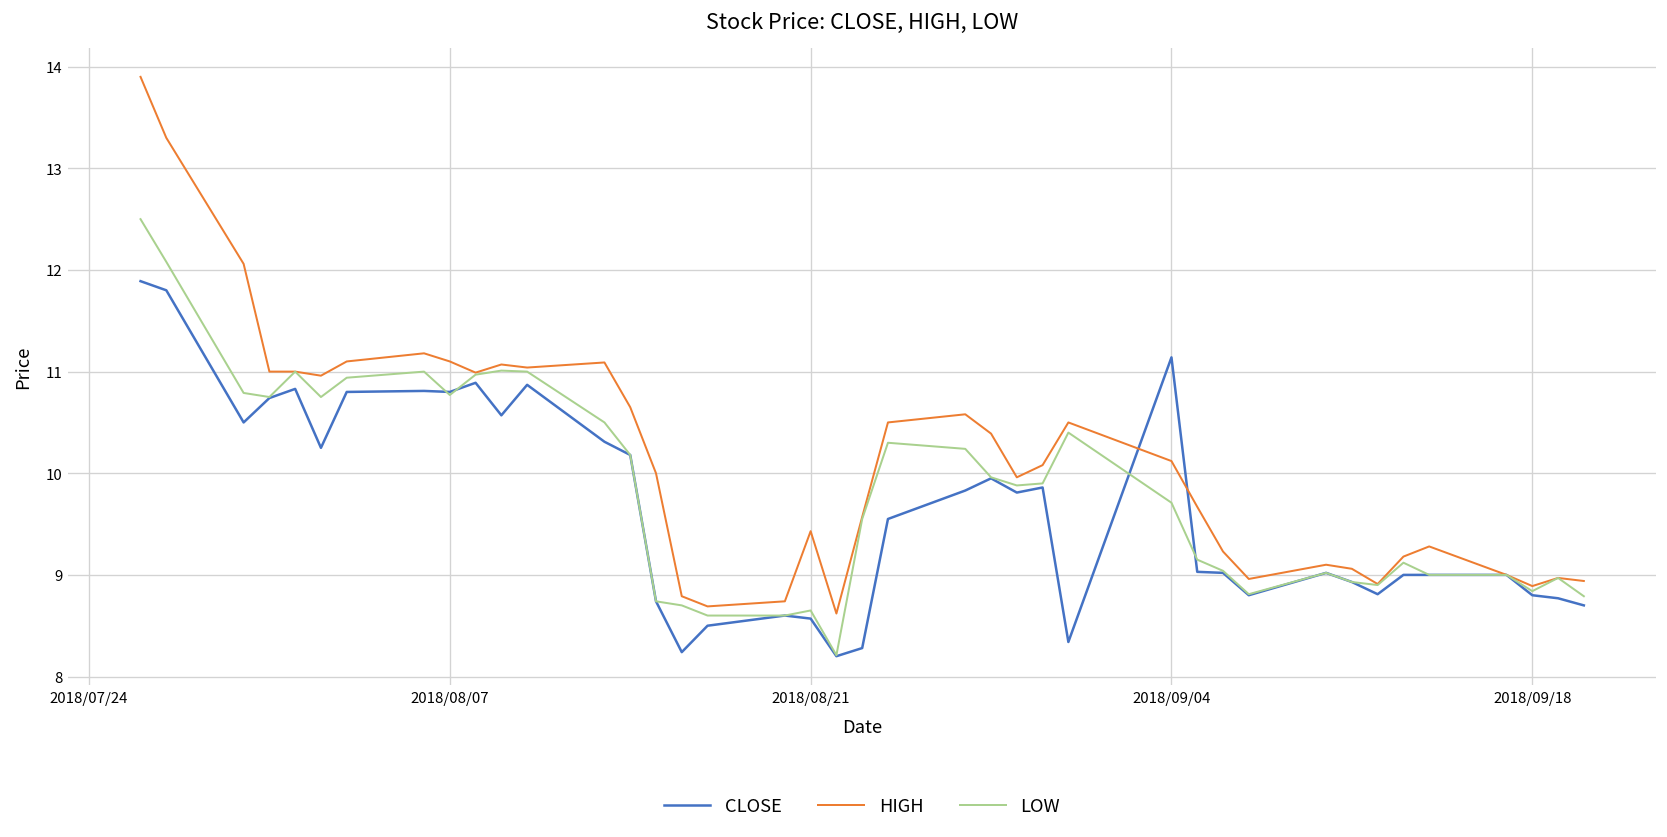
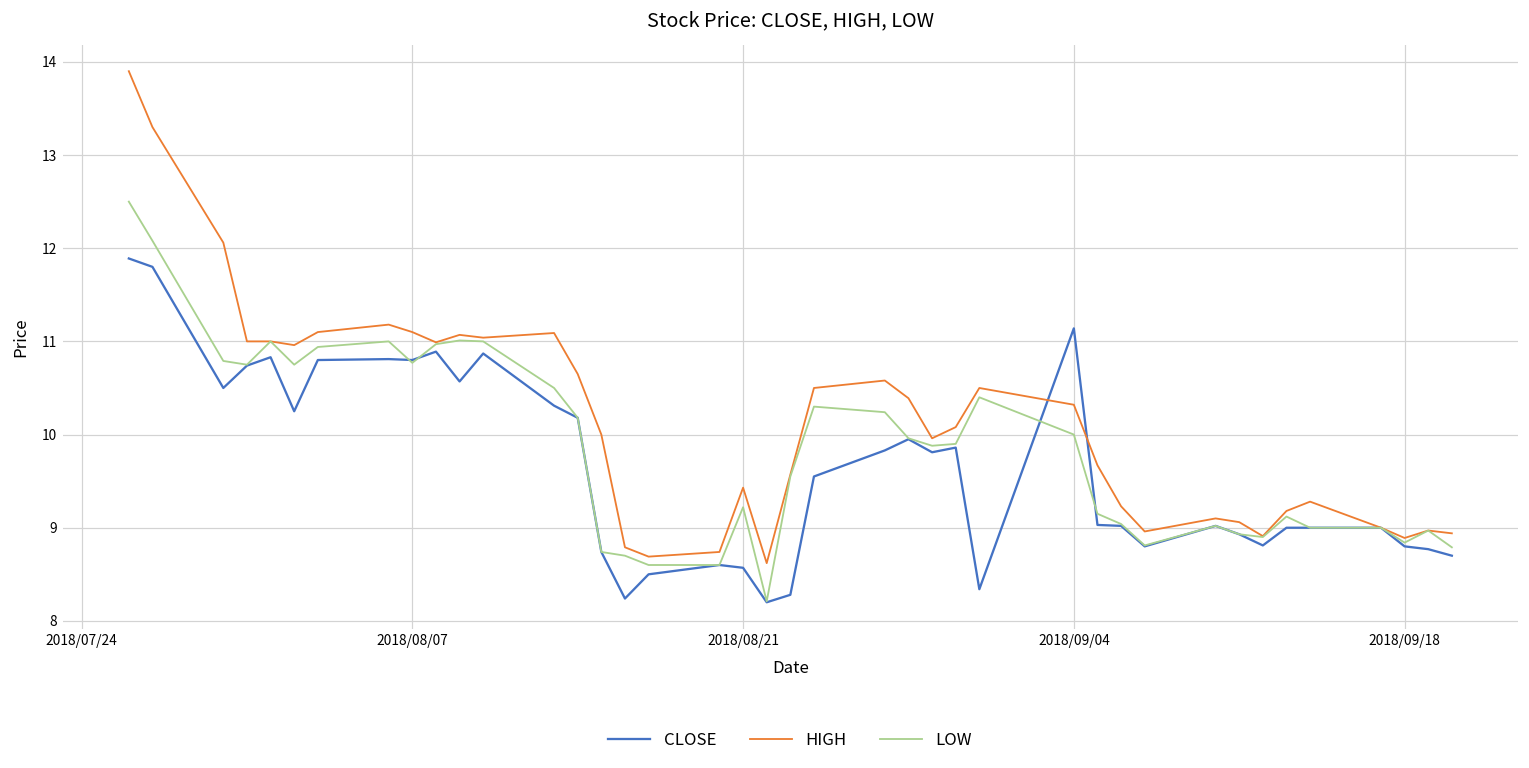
  {
    "CLOSE": {
      "2018/08/21": 8.6,
      "2018/09/04": 11.1,
      "2018/09/18": 8.8
    },
    "HIGH": {
      "2018/08/07": 11.1,
      "2018/08/21": 9.4,
-     "2018/09/04": 10.1,
+     "2018/09/04": 10.3,
      "2018/09/18": 8.9
    },
    "LOW": {
-     "2018/08/21": 8.7,
-     "2018/09/04": 9.7,
+     "2018/08/21": 9.2,
+     "2018/09/04": 10.0,
      "2018/09/18": 8.8
    }
  }
